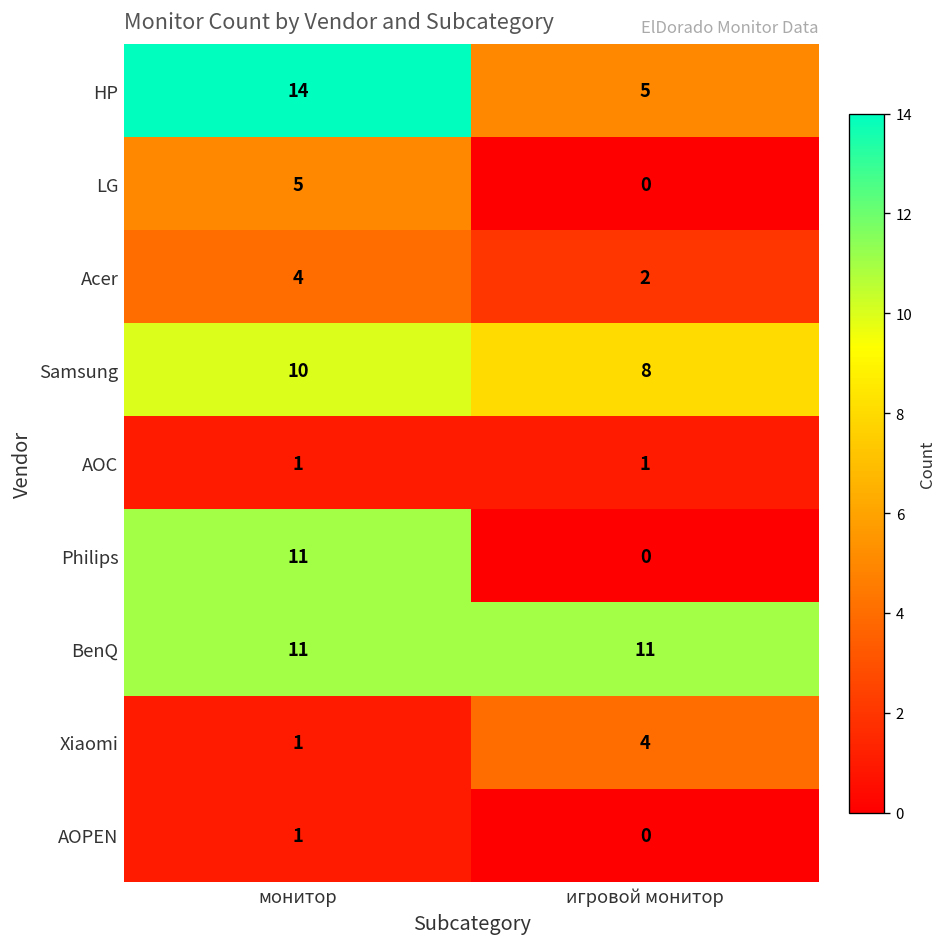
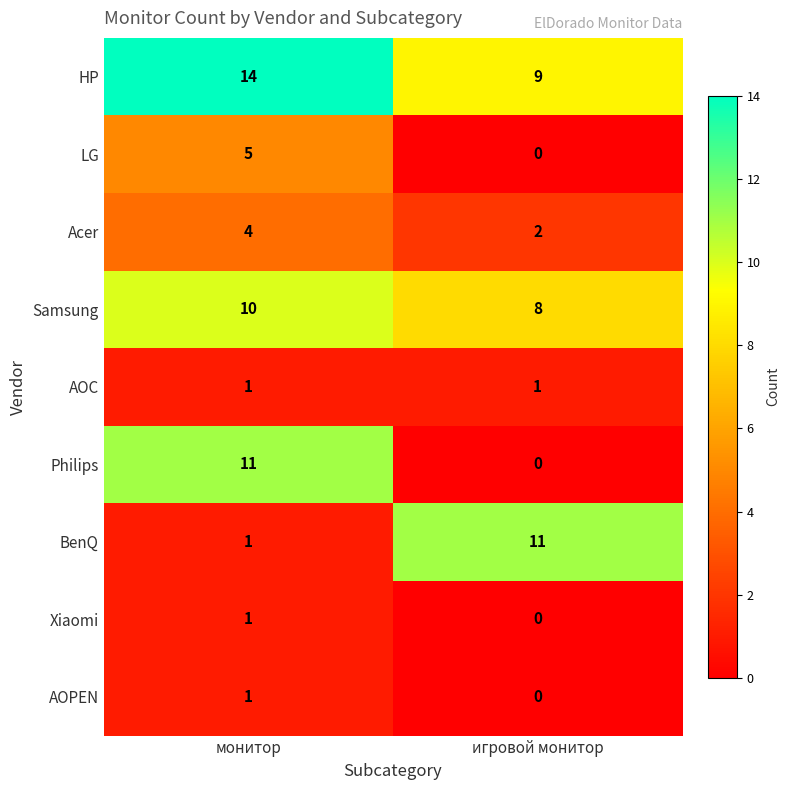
  {
    "HP": {
      "монитор": 14,
-     "игровой монитор": 5
+     "игровой монитор": 9
    },
    "LG": {
      "монитор": 5,
      "игровой монитор": 0
    },
    "Acer": {
      "монитор": 4,
      "игровой монитор": 2
    },
    "Samsung": {
      "монитор": 10,
      "игровой монитор": 8
    },
    "AOC": {
      "монитор": 1,
      "игровой монитор": 1
    },
    "Philips": {
      "монитор": 11,
      "игровой монитор": 0
    },
    "BenQ": {
-     "монитор": 11,
+     "монитор": 1,
      "игровой монитор": 11
    },
    "Xiaomi": {
      "монитор": 1,
-     "игровой монитор": 4
+     "игровой монитор": 0
    },
    "AOPEN": {
      "монитор": 1,
      "игровой монитор": 0
    }
  }
